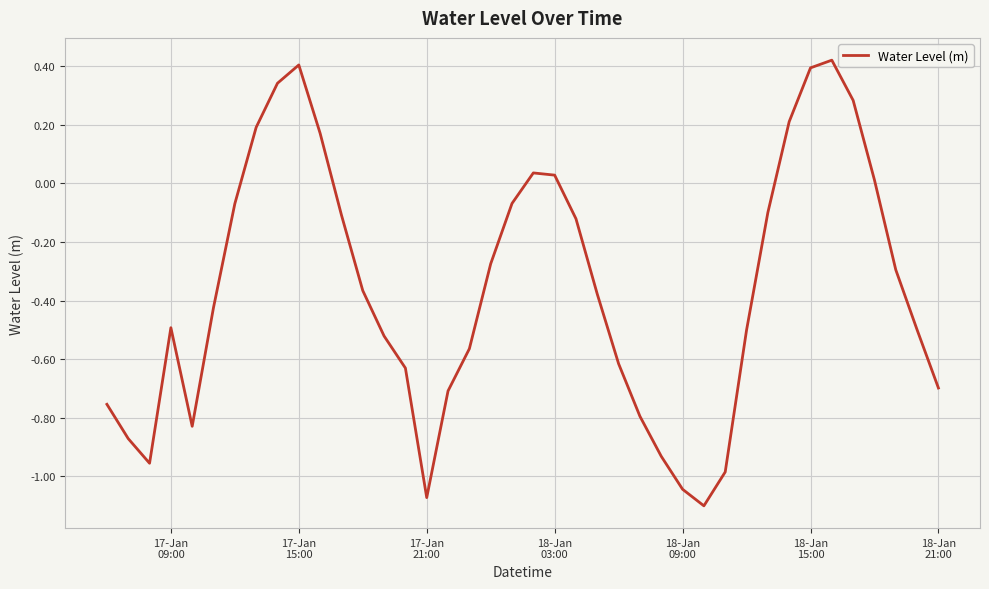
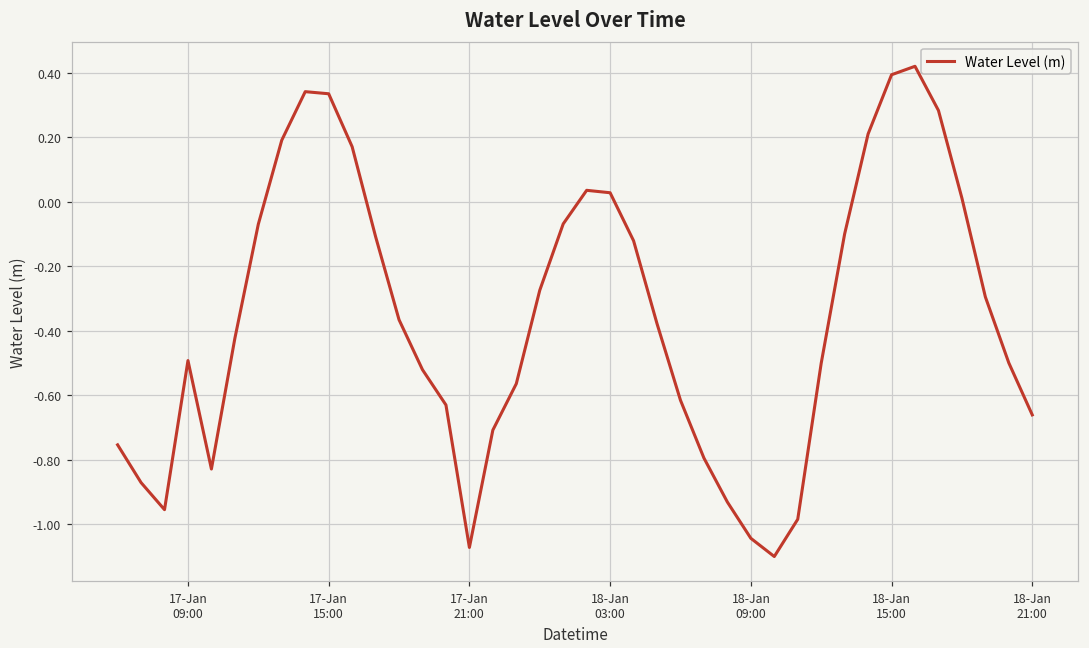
  {
    "17-Jan 09:00": -0.49,
-   "17-Jan 15:00": 0.40,
+   "17-Jan 15:00": 0.33,
    "17-Jan 21:00": -1.07,
    "18-Jan 03:00": 0.03,
    "18-Jan 09:00": -1.04,
    "18-Jan 15:00": 0.39,
-   "18-Jan 21:00": -0.70
+   "18-Jan 21:00": -0.66
  }
